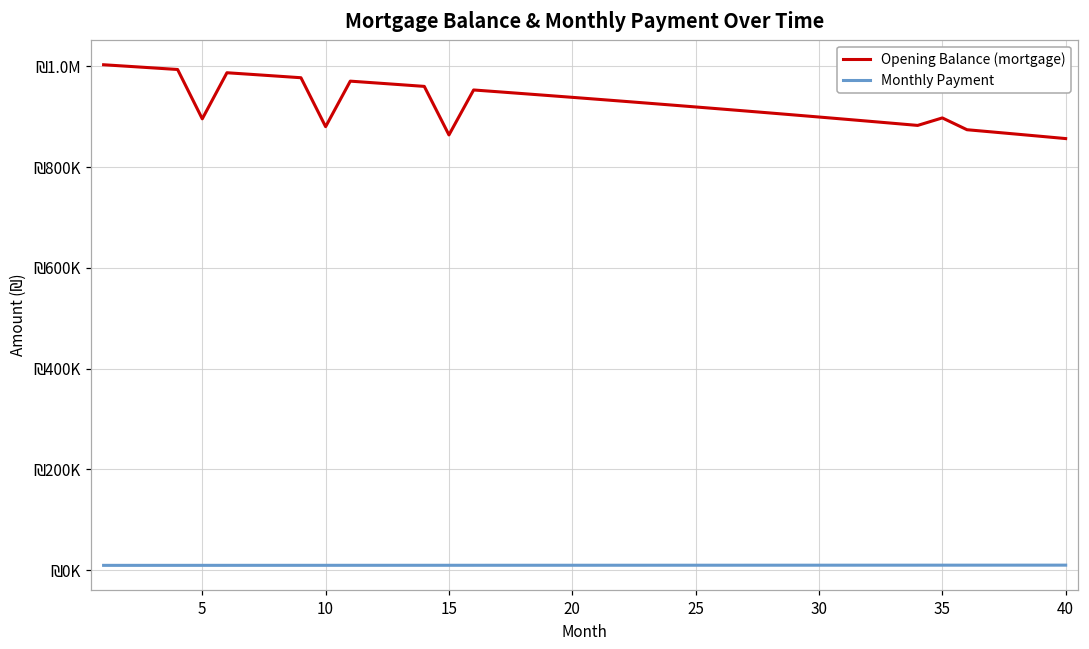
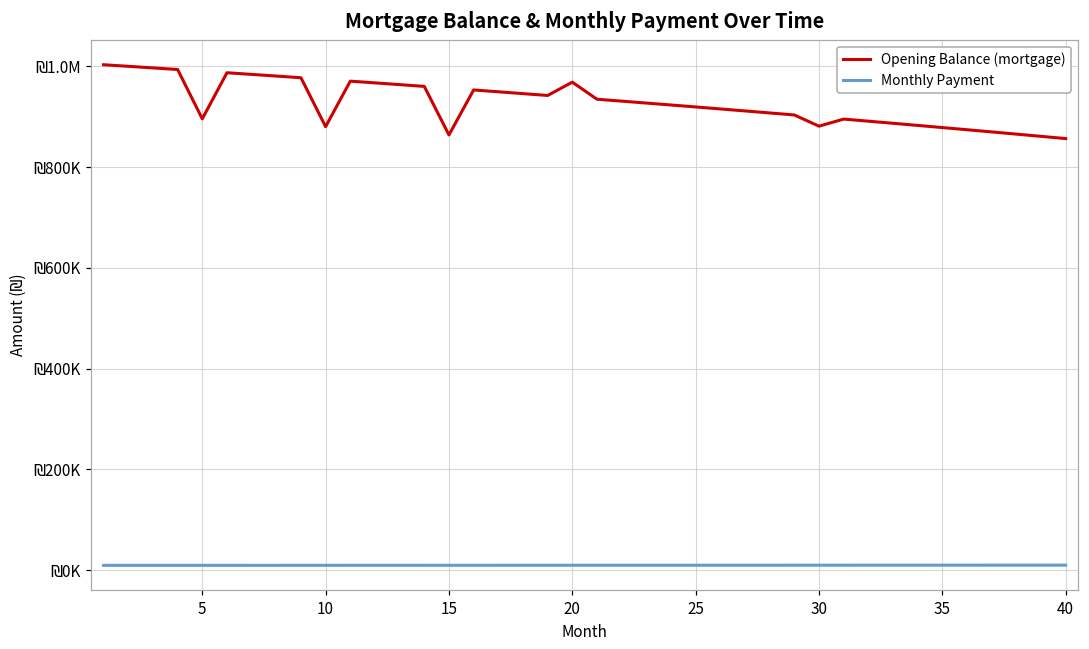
  {
    "Opening Balance (mortgage)": {
      "5": "₪900000",
      "10": "₪880000",
      "15": "₪860000",
-     "20": "₪940000",
+     "20": "₪970000",
      "25": "₪920000",
-     "30": "₪900000",
-     "35": "₪900000",
+     "30": "₪880000",
+     "35": "₪880000",
      "40": "₪860000"
    },
    "Monthly Payment": {
      "5": "₪10000",
      "10": "₪10000",
      "15": "₪10000",
      "20": "₪10000",
      "25": "₪10000",
      "30": "₪10000",
      "35": "₪10000",
      "40": "₪10000"
    }
  }
